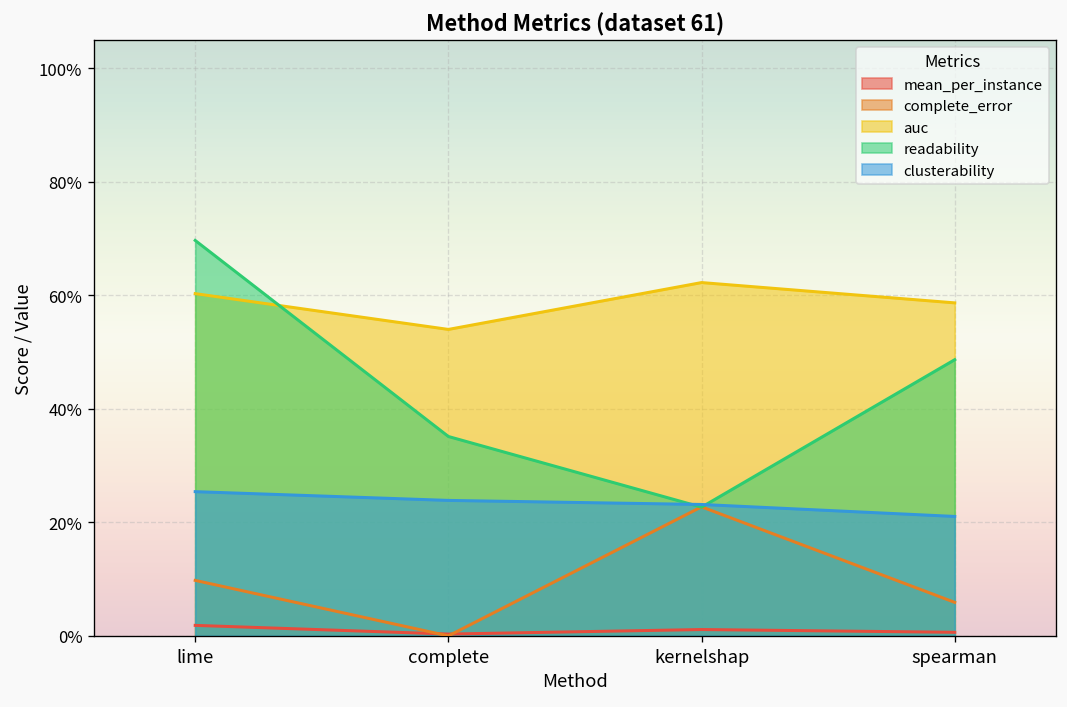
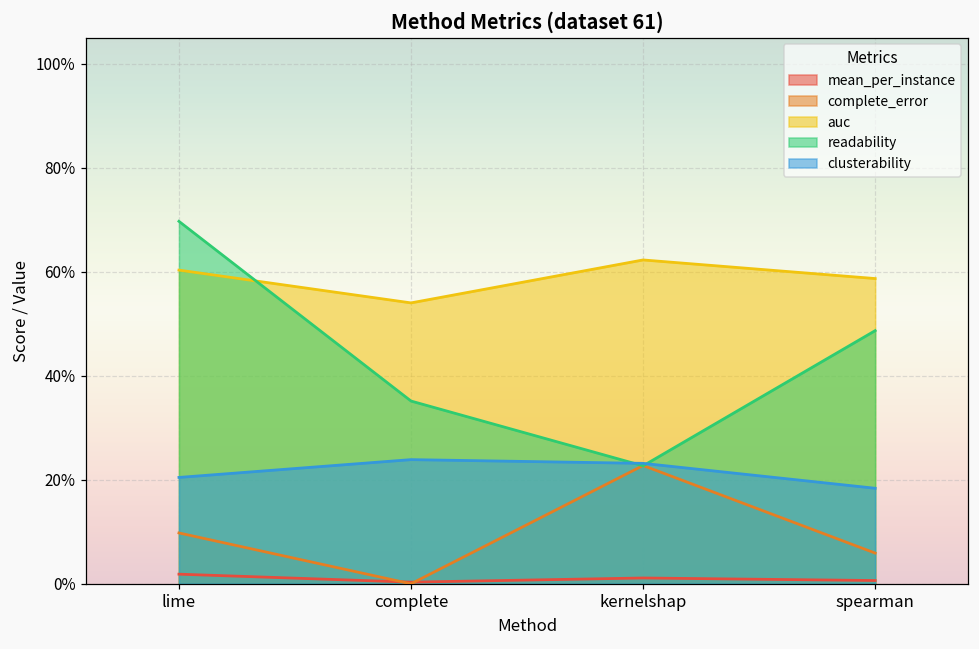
  {
    "auc": {
      "lime": "60%",
      "complete": "54%",
      "kernelshap": "62%",
      "spearman": "59%"
    },
    "readability": {
      "lime": "70%",
      "complete": "35%",
      "spearman": "49%"
    },
    "clusterability": {
-     "lime": "25%",
+     "lime": "20%",
      "complete": "24%",
-     "spearman": "21%"
+     "spearman": "18%"
    }
  }
